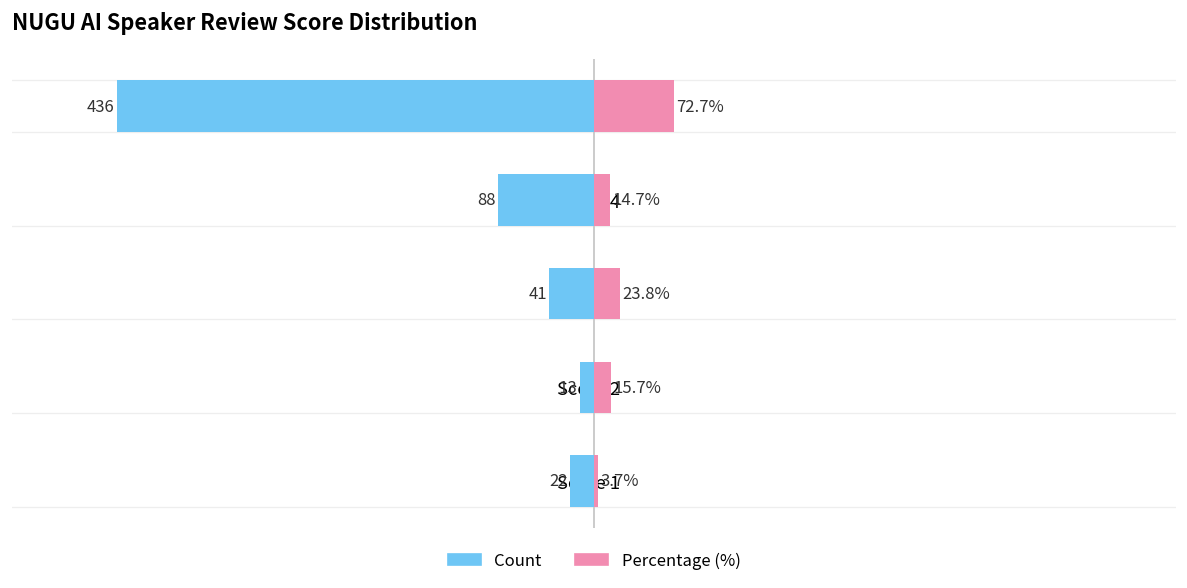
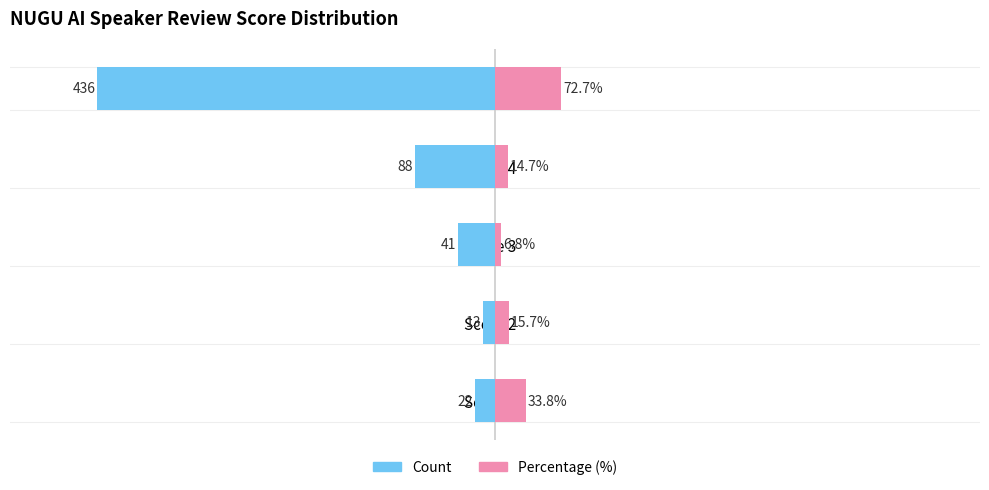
  {
    "Percentage (%)": {
      "Score 5": "72.7%",
      "Score 4": "14.7%",
-     "Score 3": "23.8%",
+     "Score 3": "6.8%",
      "Score 2": "15.7%",
-     "Score 1": "3.7%"
+     "Score 1": "33.8%"
    }
  }
